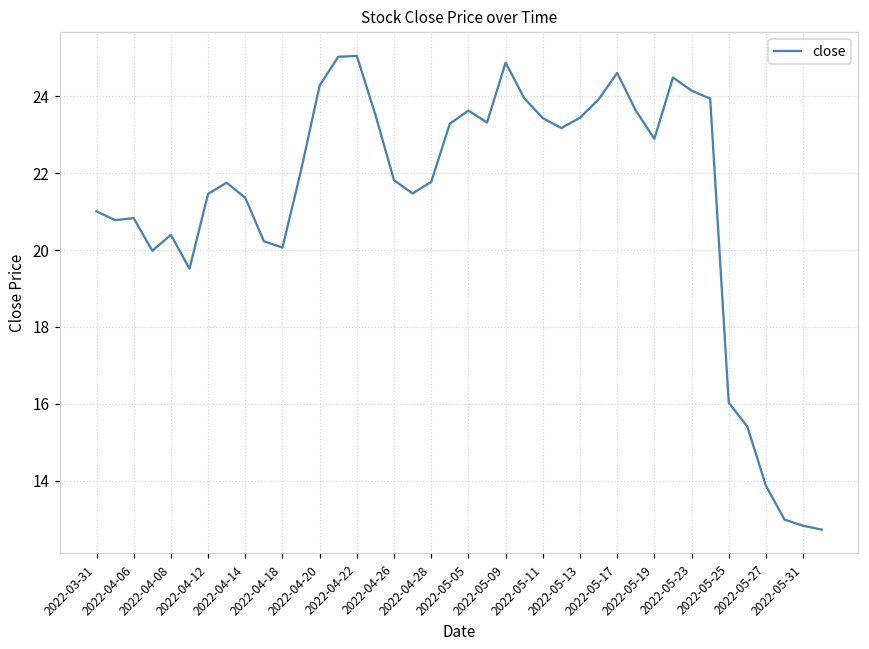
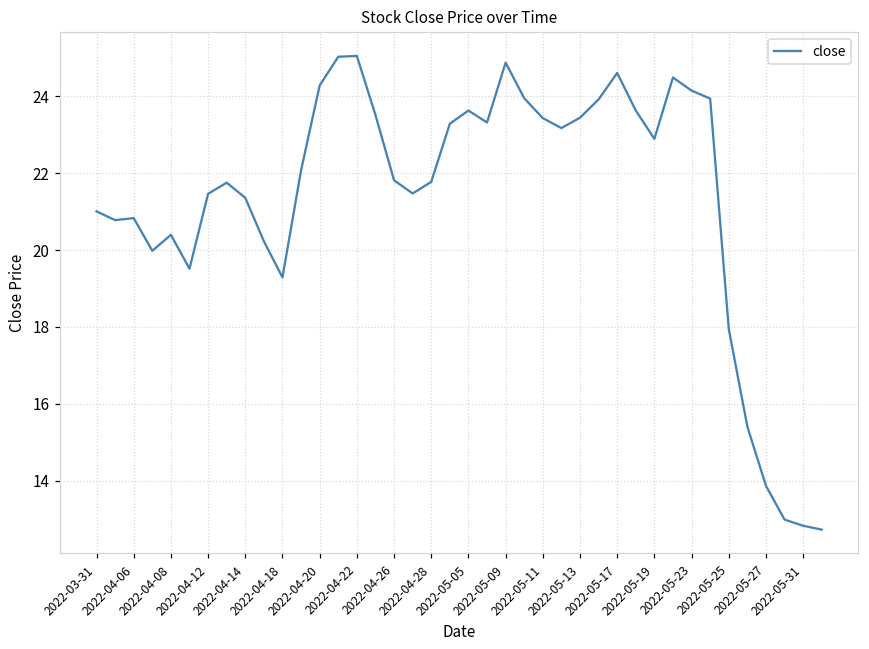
  {
    "2022-03-31": 21.0,
    "2022-04-06": 20.8,
    "2022-04-08": 20.4,
    "2022-04-12": 21.5,
    "2022-04-14": 21.4,
-   "2022-04-18": 20.1,
+   "2022-04-18": 19.3,
    "2022-04-20": 24.3,
    "2022-04-22": 25.0,
    "2022-04-26": 21.8,
    "2022-04-28": 21.8,
    "2022-05-05": 23.6,
    "2022-05-09": 24.9,
    "2022-05-11": 23.4,
    "2022-05-13": 23.4,
    "2022-05-17": 24.6,
    "2022-05-19": 22.9,
    "2022-05-23": 24.1,
-   "2022-05-25": 16.0,
+   "2022-05-25": 18.0,
    "2022-05-27": 13.9,
    "2022-05-31": 12.8
  }
